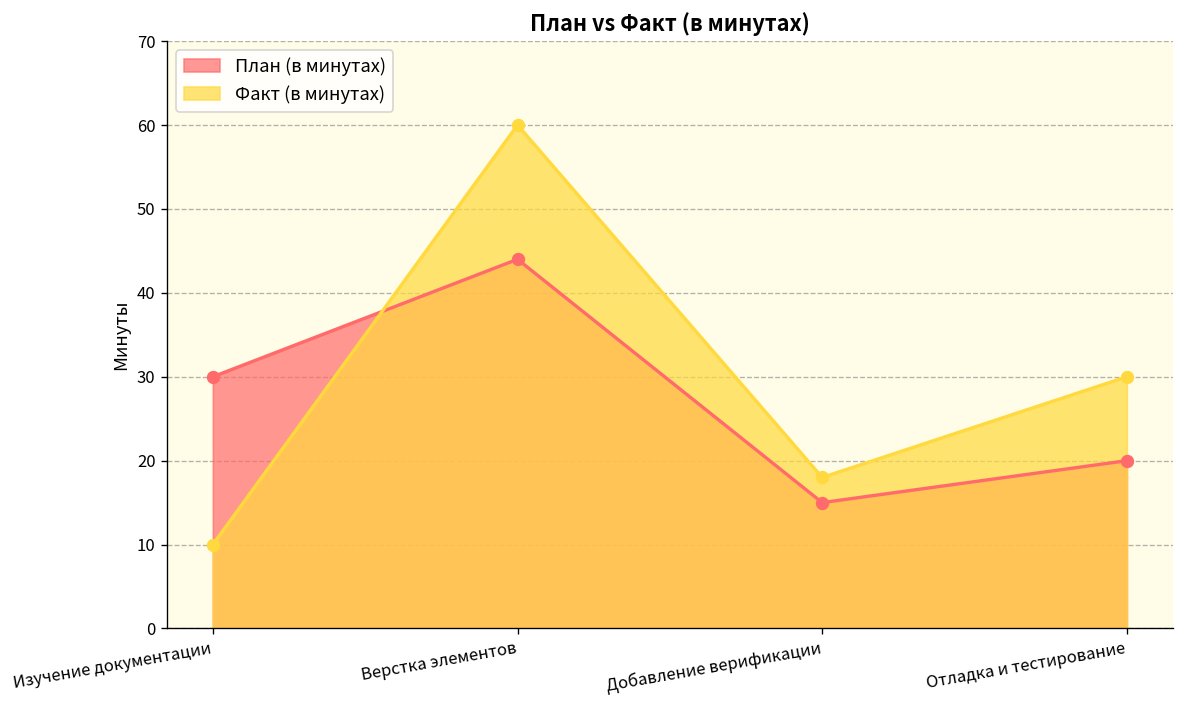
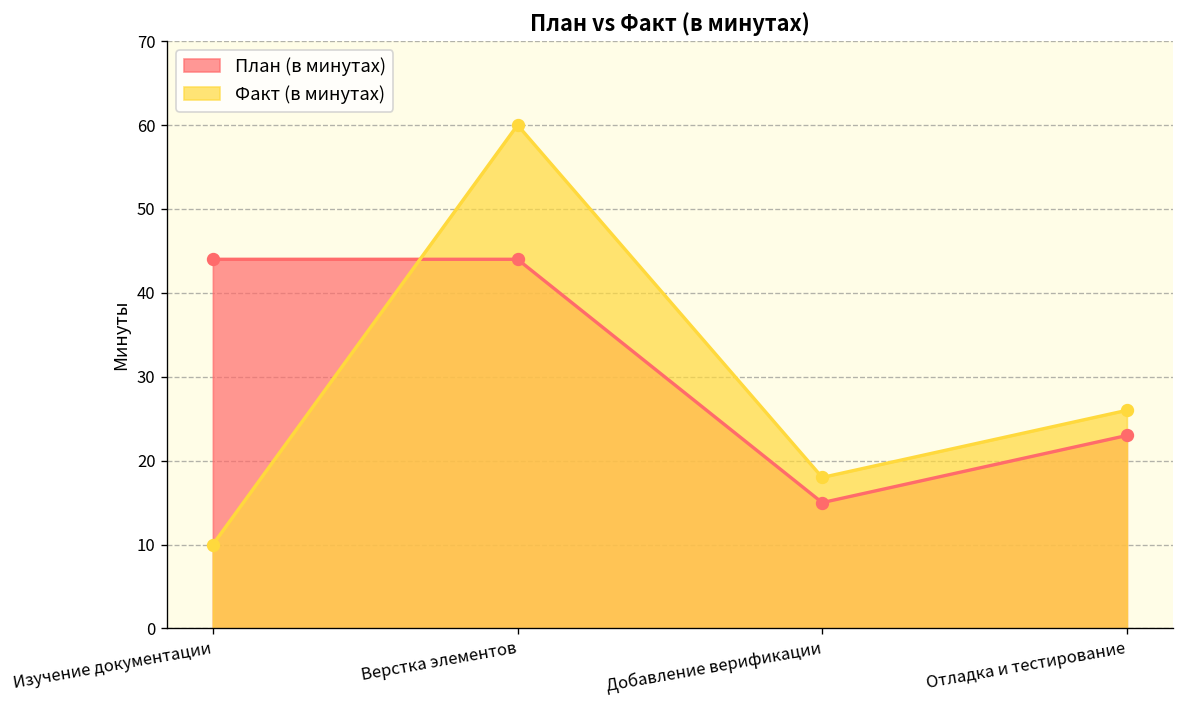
  {
    "План (в минутах)": {
-     "Изучение документации": 30,
+     "Изучение документации": 44,
      "Верстка элементов": 44,
      "Добавление верификации": 15,
-     "Отладка и тестирование": 20
+     "Отладка и тестирование": 23
    },
    "Факт (в минутах)": {
      "Изучение документации": 10,
      "Верстка элементов": 60,
      "Добавление верификации": 18,
-     "Отладка и тестирование": 30
+     "Отладка и тестирование": 26
    }
  }
